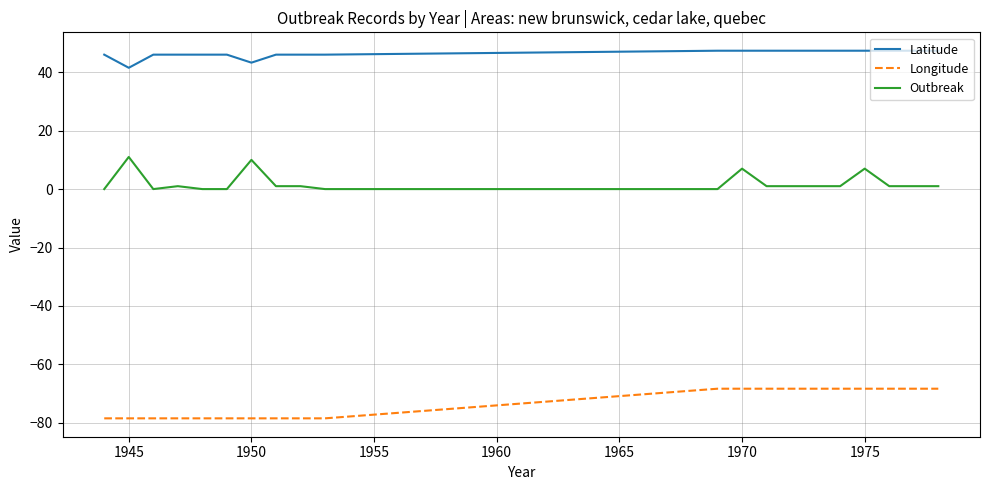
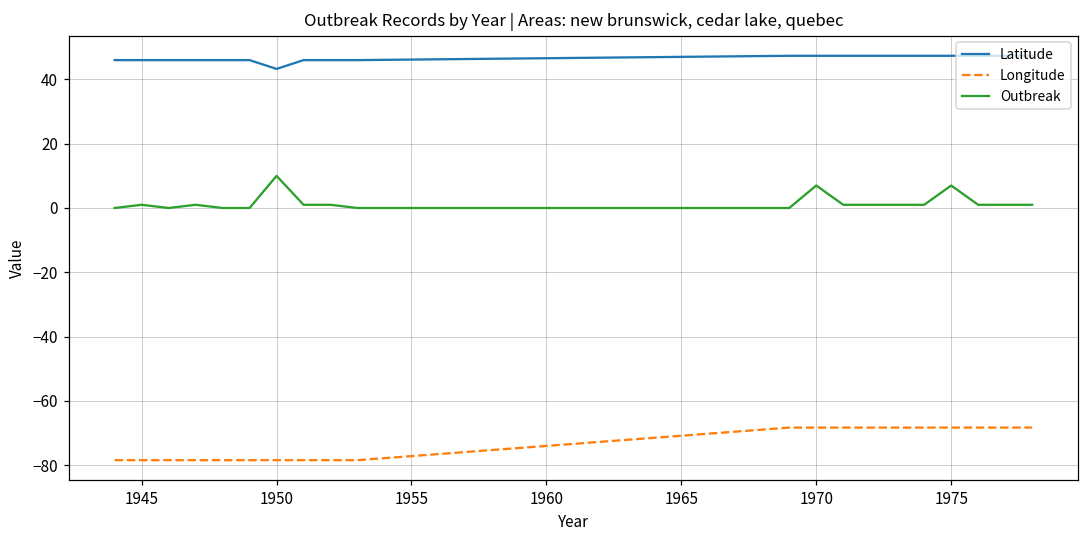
  {
    "Latitude": {
-     "1945": 42,
+     "1945": 46,
      "1950": 43,
      "1970": 47,
      "1975": 47
    },
    "Longitude": {
      "1945": -78,
      "1950": -78,
      "1970": -68,
      "1975": -68
    },
    "Outbreak": {
-     "1945": 11,
+     "1945": 1,
      "1950": 10,
      "1970": 7,
      "1975": 7
    }
  }
